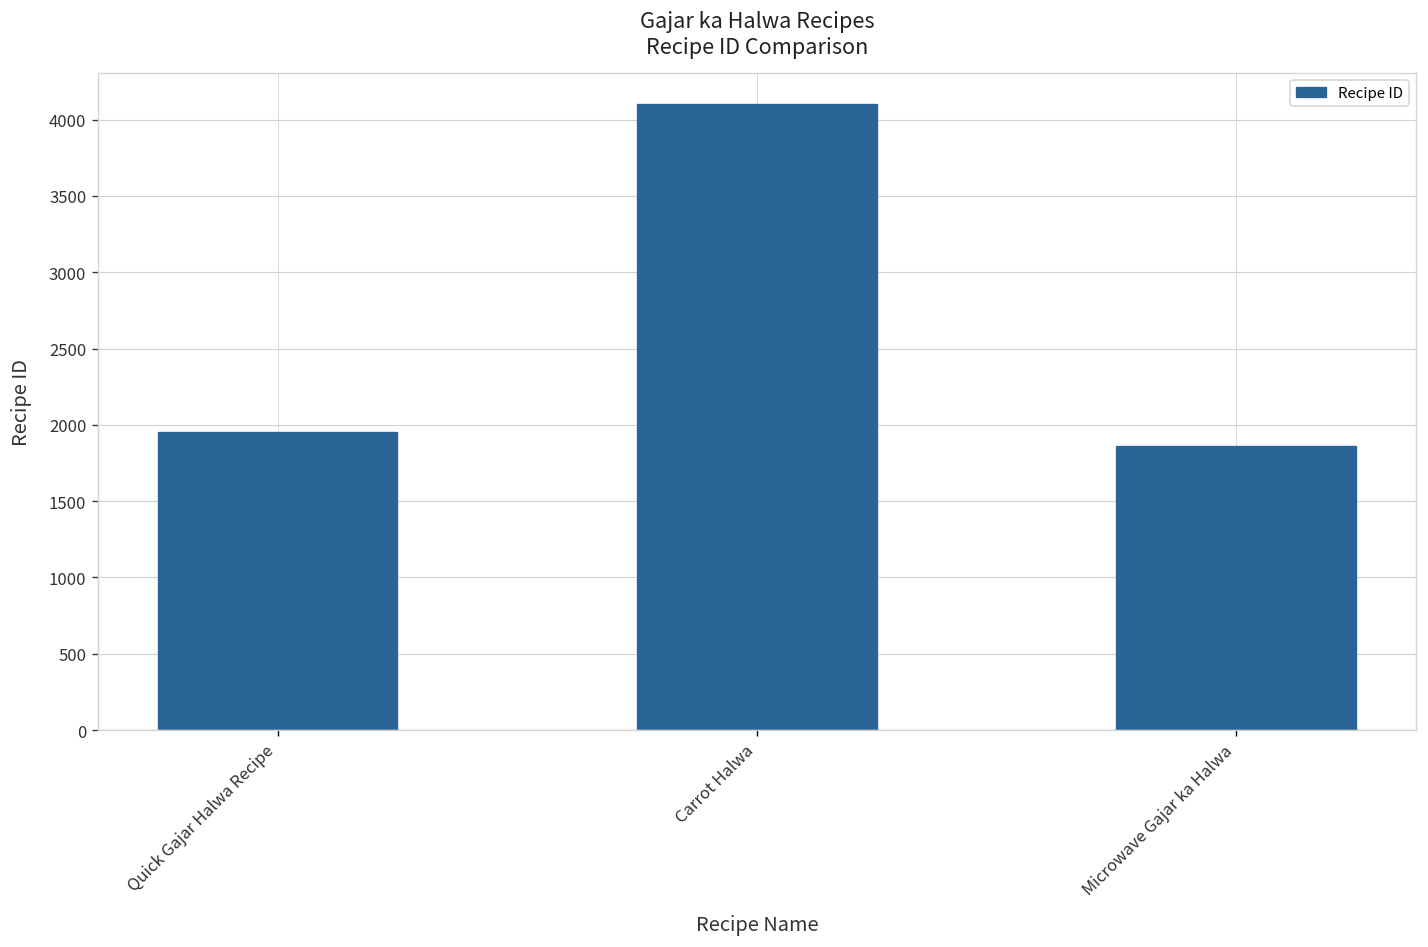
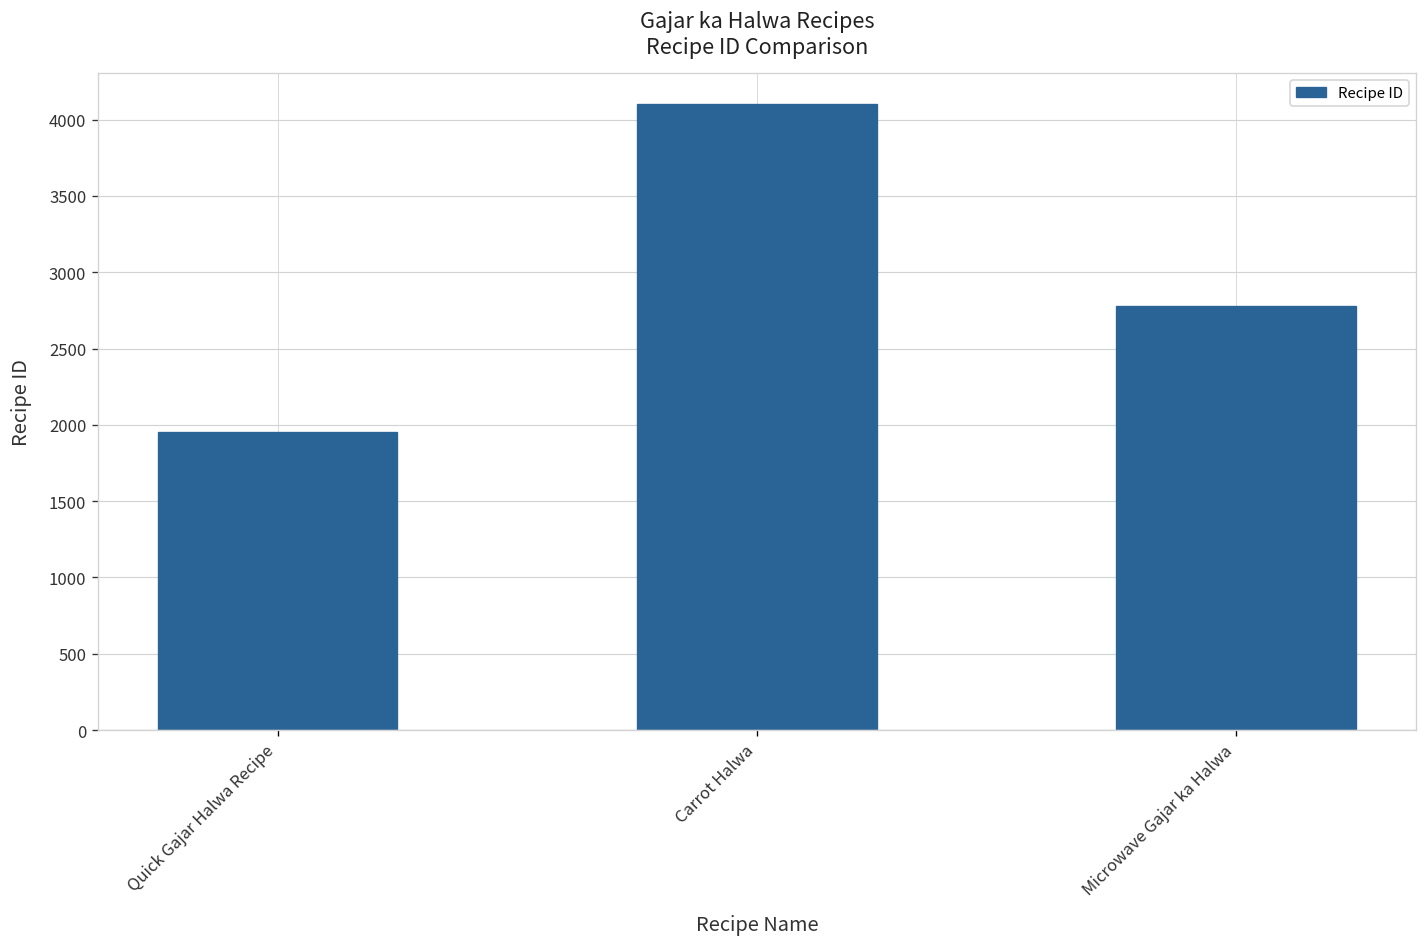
  {
    "Quick Gajar Halwa Recipe": 1950,
    "Carrot Halwa": 4100,
-   "Microwave Gajar ka Halwa": 1860
+   "Microwave Gajar ka Halwa": 2780
  }
